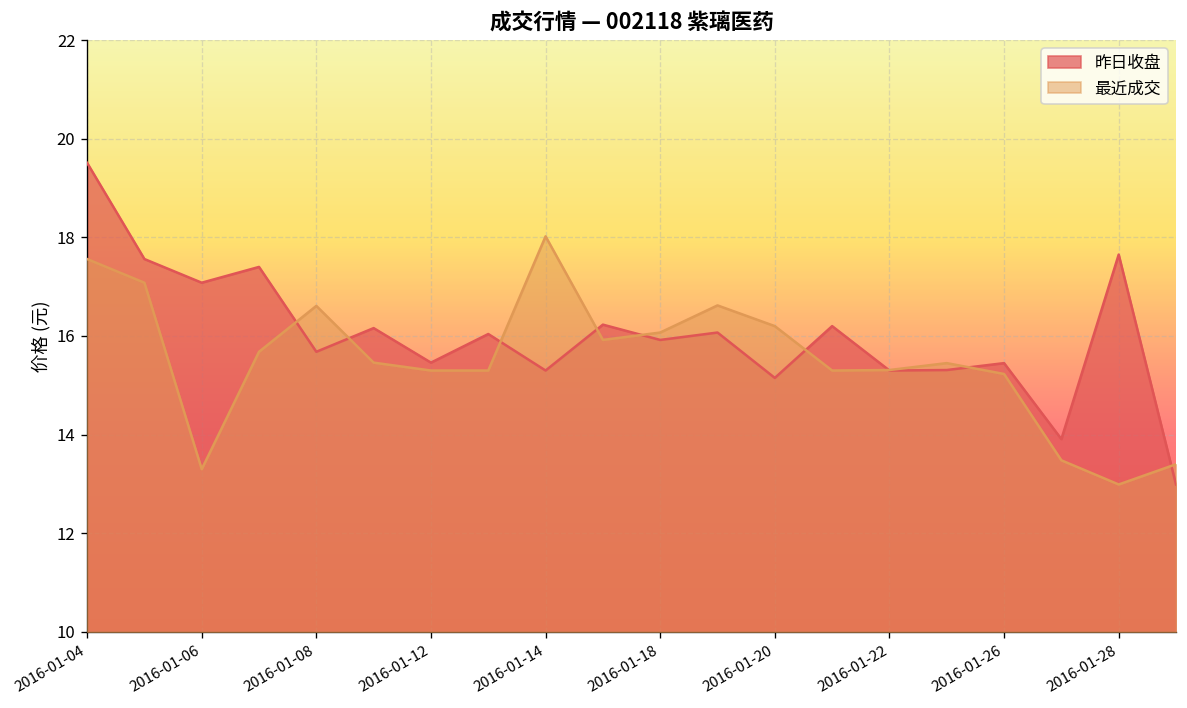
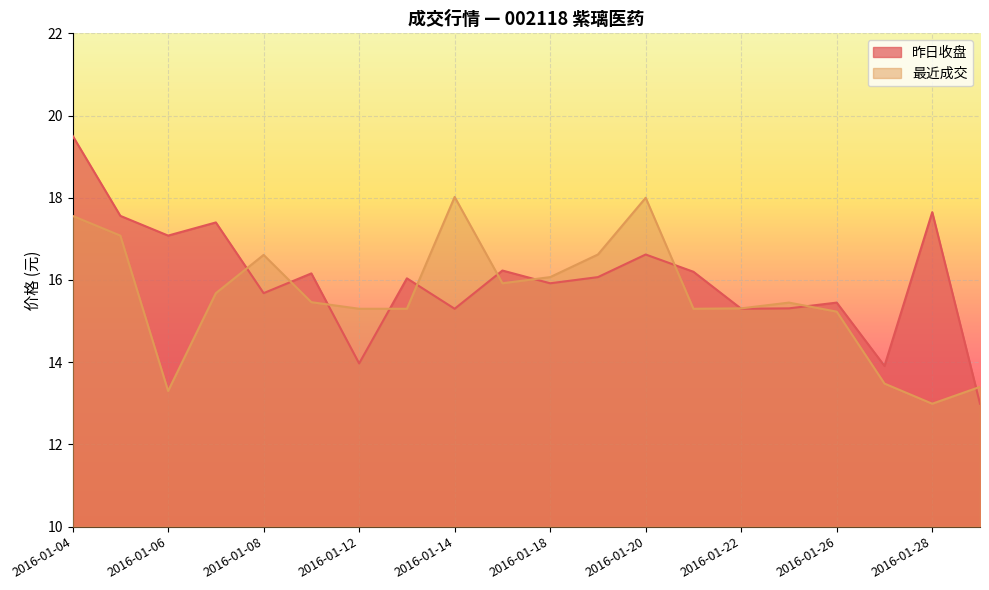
  {
    "昨日收盘": {
      "2016-01-04": 19.5,
      "2016-01-06": 17.1,
      "2016-01-08": 15.7,
-     "2016-01-12": 15.5,
+     "2016-01-12": 14.0,
      "2016-01-14": 15.3,
      "2016-01-18": 15.9,
-     "2016-01-20": 15.2,
+     "2016-01-20": 16.6,
      "2016-01-26": 15.5,
      "2016-01-28": 17.7
    },
    "最近成交": {
      "2016-01-04": 17.6,
      "2016-01-06": 13.3,
      "2016-01-08": 16.6,
      "2016-01-12": 15.3,
      "2016-01-14": 18.0,
      "2016-01-18": 16.1,
-     "2016-01-20": 16.2,
+     "2016-01-20": 18.0,
      "2016-01-26": 15.2,
      "2016-01-28": 13.0
    }
  }
